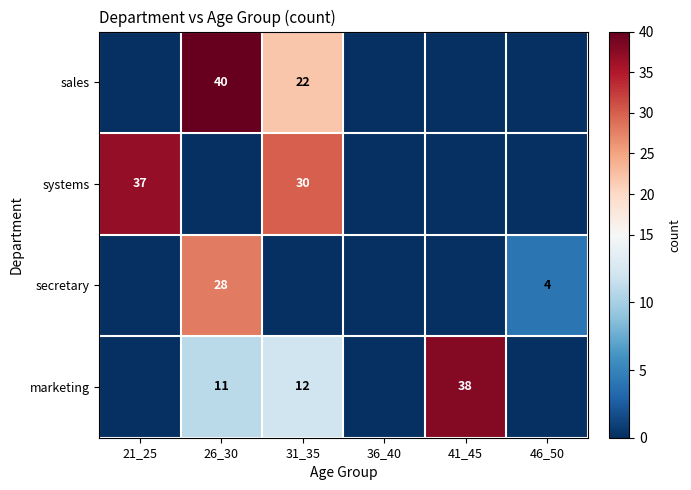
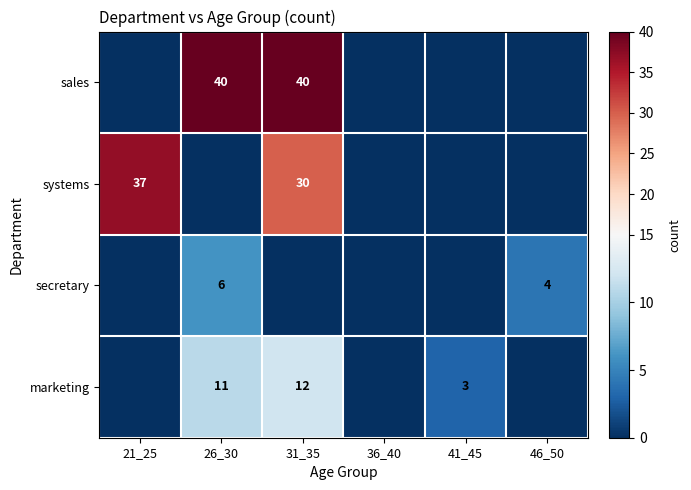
  {
    "sales": {
      "26_30": 40,
-     "31_35": 22
+     "31_35": 40
    },
    "systems": {
      "21_25": 37,
      "31_35": 30
    },
    "secretary": {
-     "26_30": 28,
+     "26_30": 6,
      "46_50": 4
    },
    "marketing": {
      "26_30": 11,
      "31_35": 12,
-     "41_45": 38
+     "41_45": 3
    }
  }
